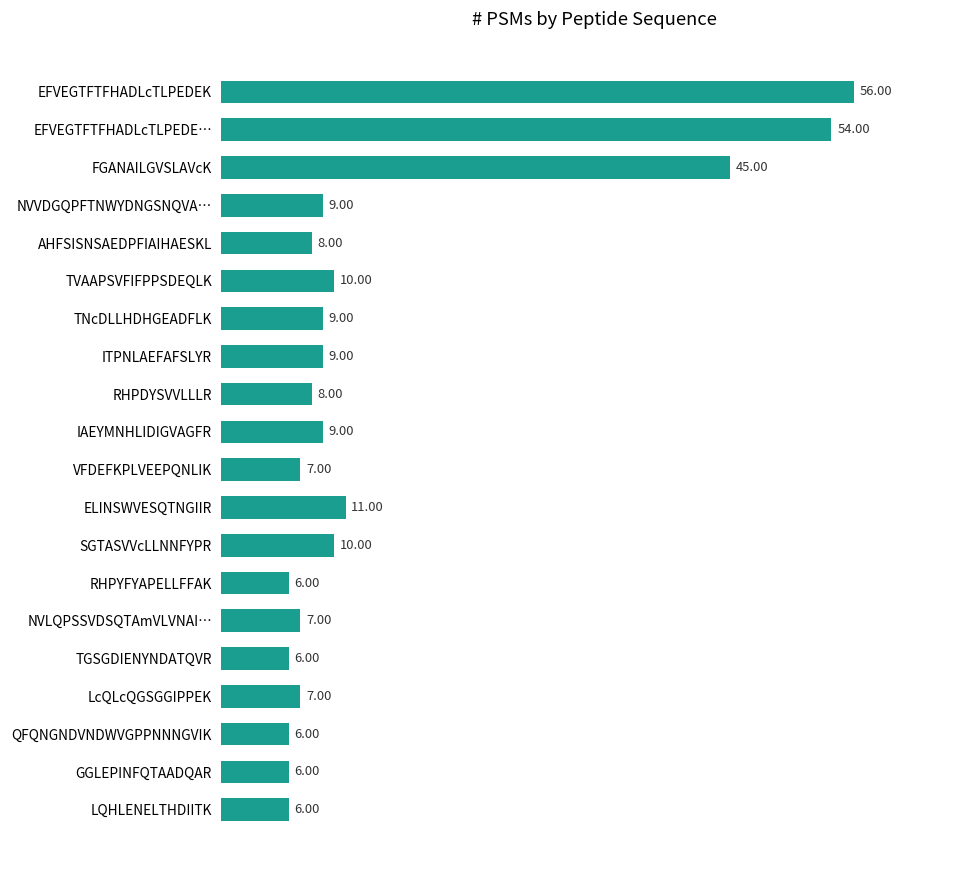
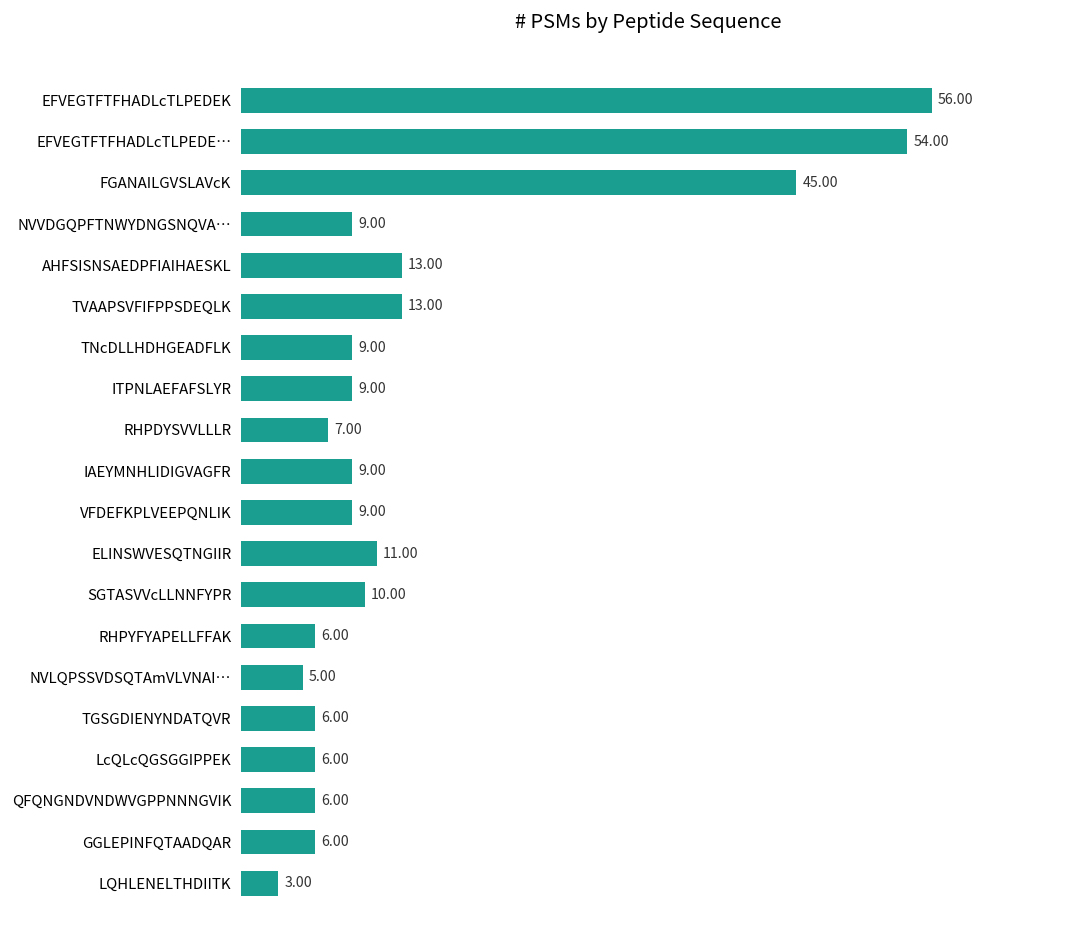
  {
    "EFVEGTFTFHADLcTLPEDEK": 56.00,
    "EFVEGTFTFHADLcTLPEDE…": 54.00,
    "FGANAILGVSLAVcK": 45.00,
    "NVVDGQPFTNWYDNGSNQVA…": 9.00,
-   "AHFSISNSAEDPFIAIHAESKL": 8.00,
-   "TVAAPSVFIFPPSDEQLK": 10.00,
+   "AHFSISNSAEDPFIAIHAESKL": 13.00,
+   "TVAAPSVFIFPPSDEQLK": 13.00,
    "TNcDLLHDHGEADFLK": 9.00,
    "ITPNLAEFAFSLYR": 9.00,
-   "RHPDYSVVLLLR": 8.00,
+   "RHPDYSVVLLLR": 7.00,
    "IAEYMNHLIDIGVAGFR": 9.00,
-   "VFDEFKPLVEEPQNLIK": 7.00,
+   "VFDEFKPLVEEPQNLIK": 9.00,
    "ELINSWVESQTNGIIR": 11.00,
    "SGTASVVcLLNNFYPR": 10.00,
    "RHPYFYAPELLFFAK": 6.00,
-   "NVLQPSSVDSQTAmVLVNAI…": 7.00,
+   "NVLQPSSVDSQTAmVLVNAI…": 5.00,
    "TGSGDIENYNDATQVR": 6.00,
-   "LcQLcQGSGGIPPEK": 7.00,
+   "LcQLcQGSGGIPPEK": 6.00,
    "QFQNGNDVNDWVGPPNNNGVIK": 6.00,
    "GGLEPINFQTAADQAR": 6.00,
-   "LQHLENELTHDIITK": 6.00
+   "LQHLENELTHDIITK": 3.00
  }
